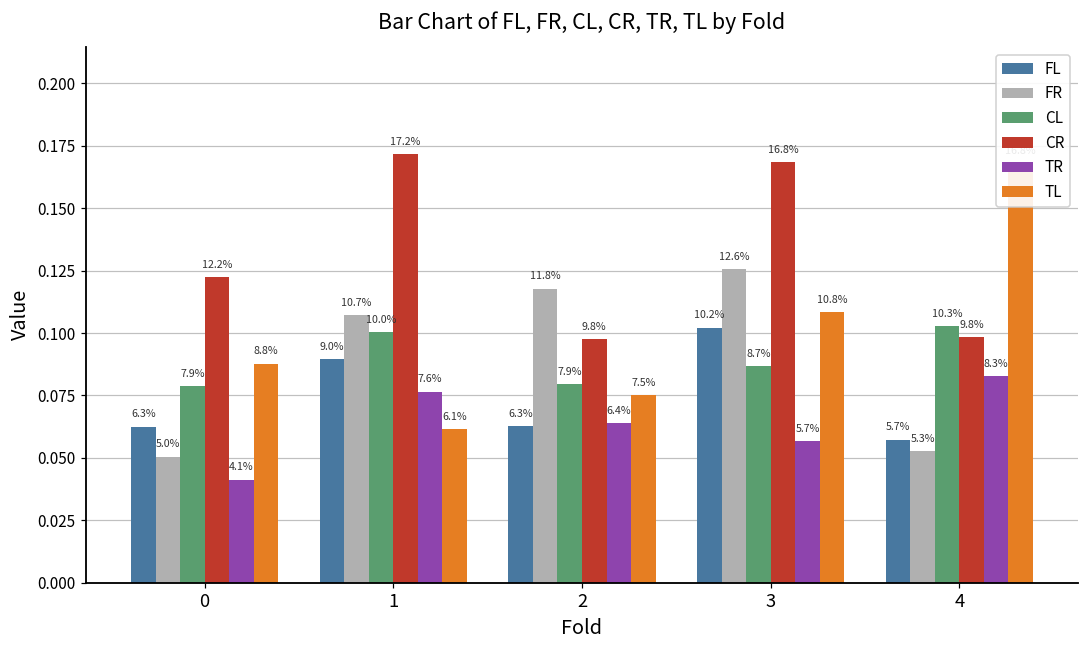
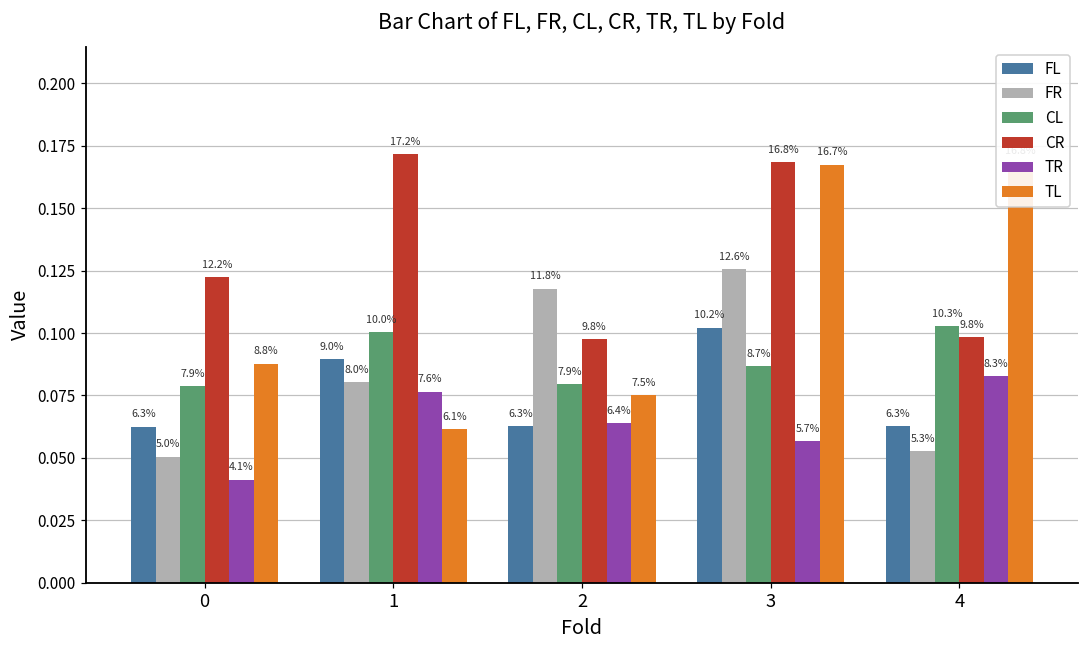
  {
    "FL": {
      "0": "6.3%",
      "1": "9.0%",
      "2": "6.3%",
      "3": "10.2%",
-     "4": "5.7%"
+     "4": "6.3%"
    },
    "FR": {
      "0": "5.0%",
-     "1": "10.7%",
+     "1": "8.0%",
      "2": "11.8%",
      "3": "12.6%",
      "4": "5.3%"
    },
    "CL": {
      "0": "7.9%",
      "1": "10.0%",
      "2": "7.9%",
      "3": "8.7%",
      "4": "10.3%"
    },
    "CR": {
      "0": "12.2%",
      "1": "17.2%",
      "2": "9.8%",
      "3": "16.8%",
      "4": "9.8%"
    },
    "TR": {
      "0": "4.1%",
      "1": "7.6%",
      "2": "6.4%",
      "3": "5.7%",
      "4": "8.3%"
    },
    "TL": {
      "0": "8.8%",
      "1": "6.1%",
      "2": "7.5%",
-     "3": "10.8%"
+     "3": "16.7%"
    }
  }
